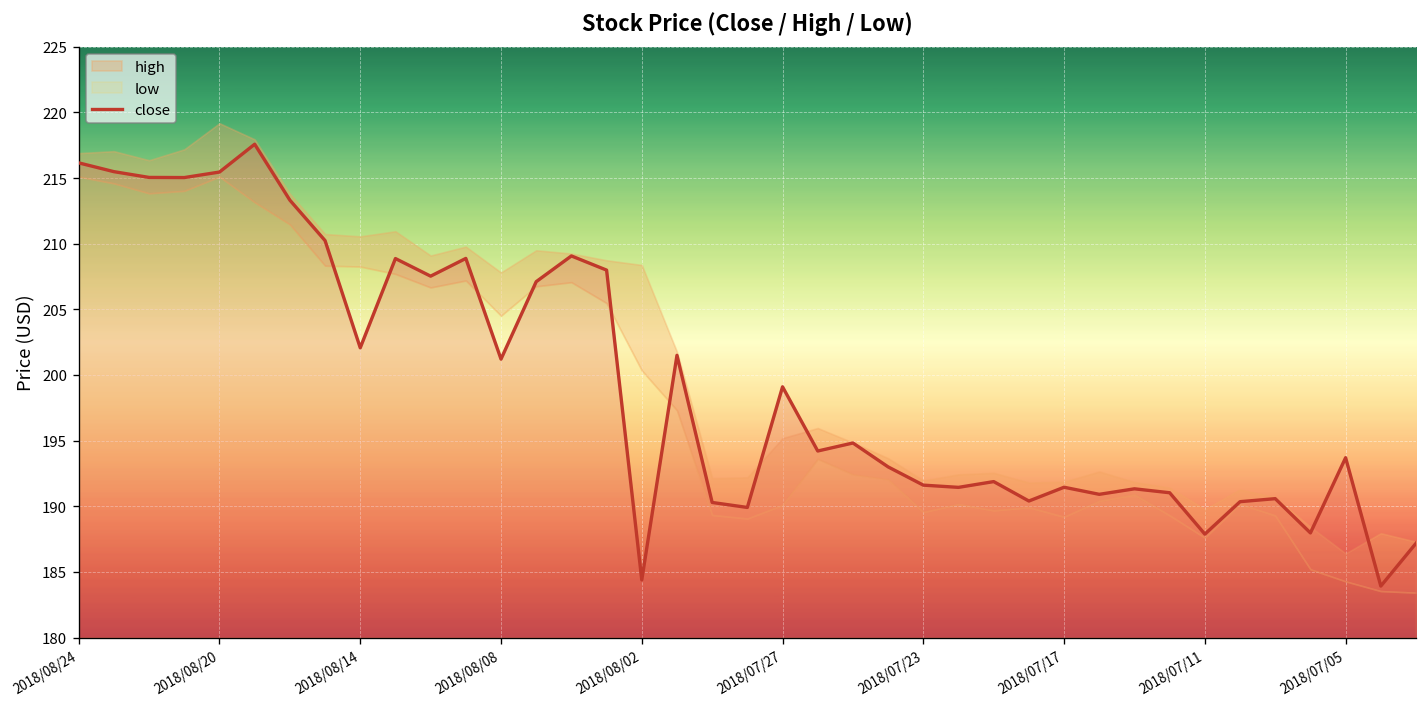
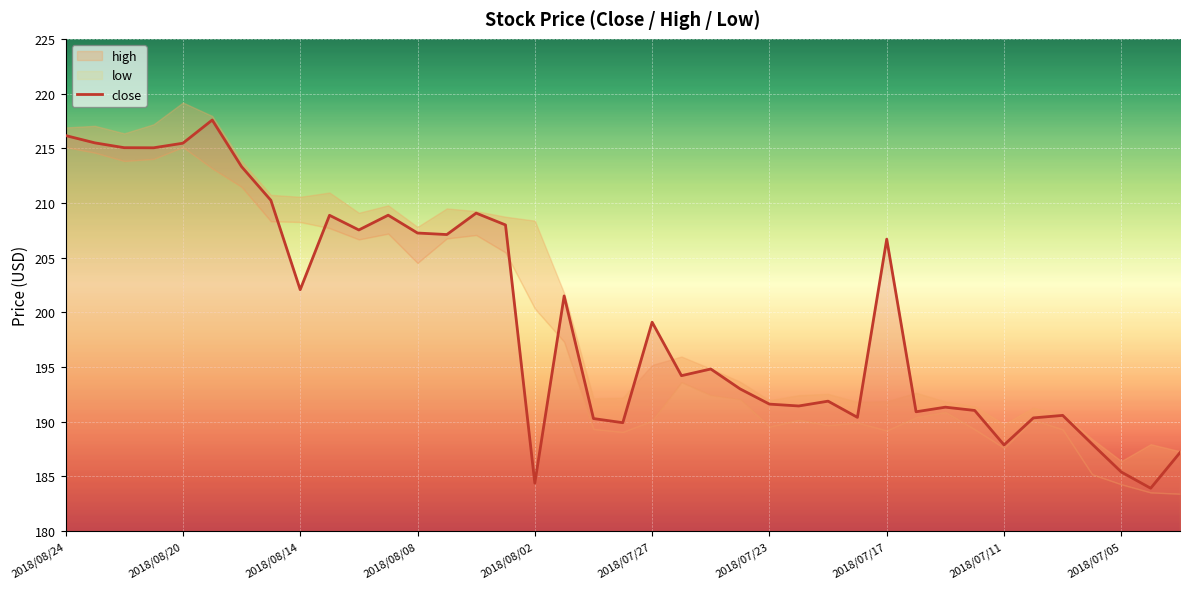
  {
    "close": {
      "2018/08/24": 216.2,
      "2018/08/20": 215.5,
      "2018/08/14": 202.1,
-     "2018/08/08": 201.2,
+     "2018/08/08": 207.3,
      "2018/08/02": 184.4,
      "2018/07/27": 199.1,
      "2018/07/23": 191.6,
-     "2018/07/17": 191.5,
+     "2018/07/17": 206.7,
      "2018/07/11": 187.9,
-     "2018/07/05": 193.7
+     "2018/07/05": 185.4
    }
  }
